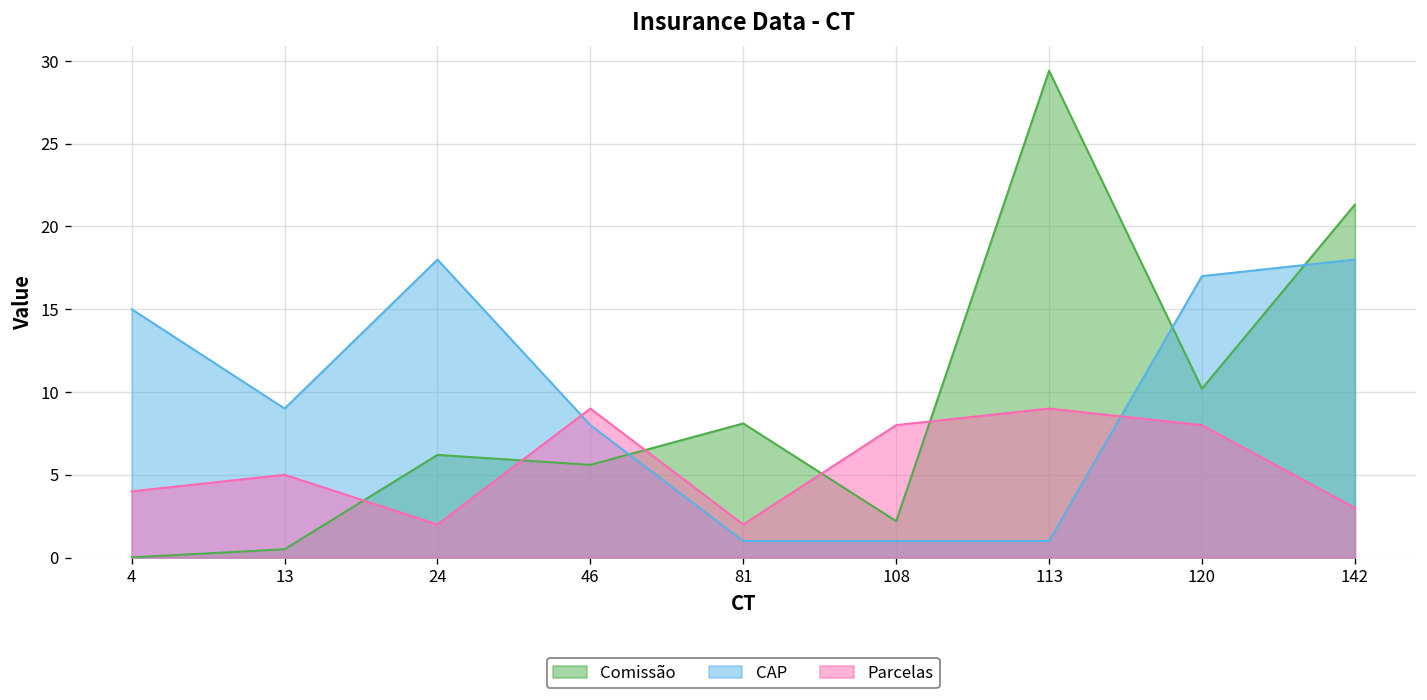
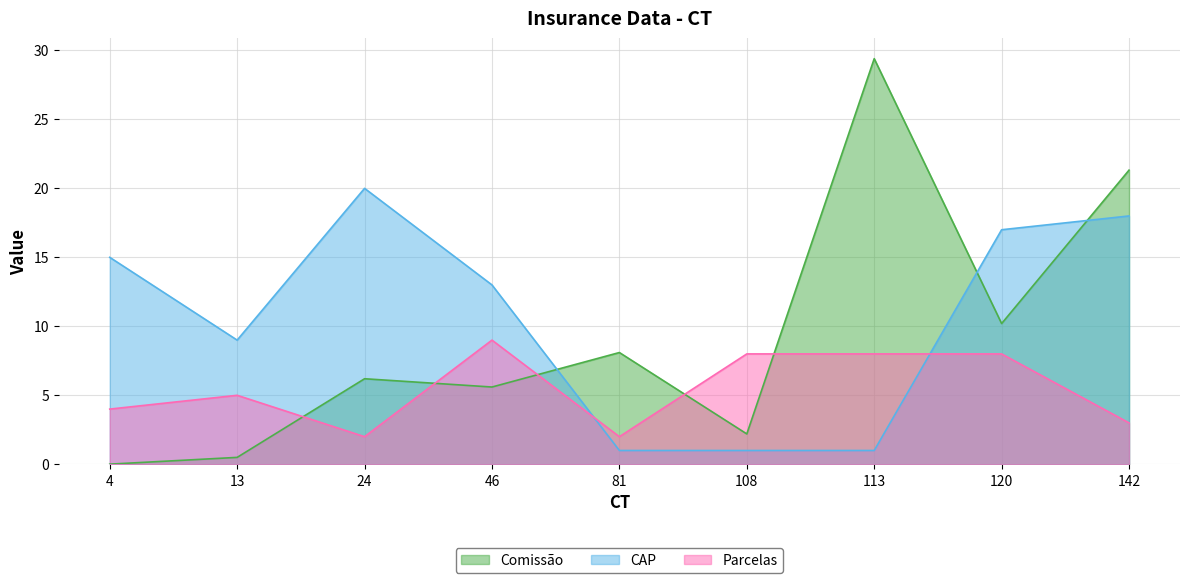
  {
    "Comissão": {
      "4": 0,
      "13": 0.5,
      "24": 6.2,
      "46": 5.6,
      "81": 8,
      "108": 2.2,
      "113": 29.4,
      "120": 10.2,
      "142": 21.3
    },
    "CAP": {
      "4": 15,
      "13": 9,
-     "24": 18,
-     "46": 8,
+     "24": 20,
+     "46": 13,
      "81": 1,
      "108": 1,
      "113": 1,
      "120": 17,
      "142": 18
    },
    "Parcelas": {
      "4": 4,
      "13": 5,
      "24": 2,
      "46": 9,
      "81": 2,
      "108": 8,
-     "113": 9,
+     "113": 8,
      "120": 8,
      "142": 3
    }
  }
